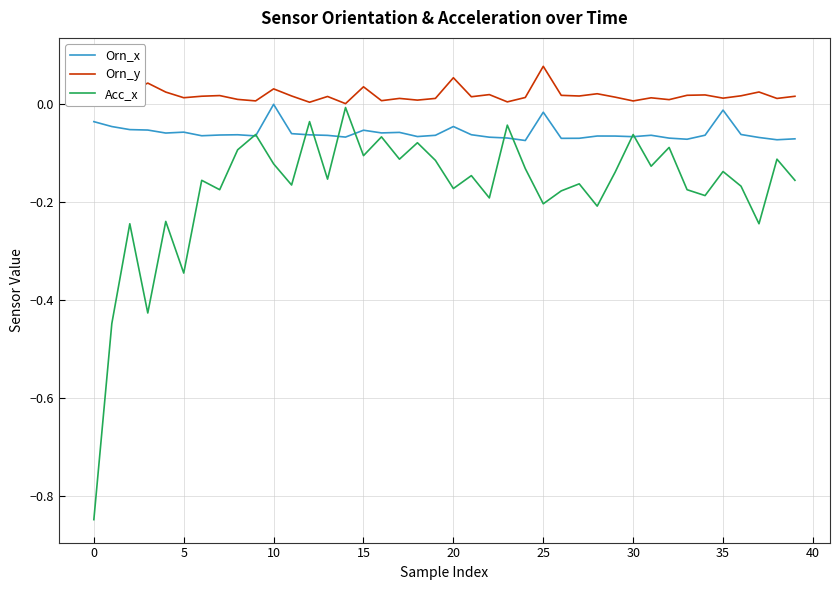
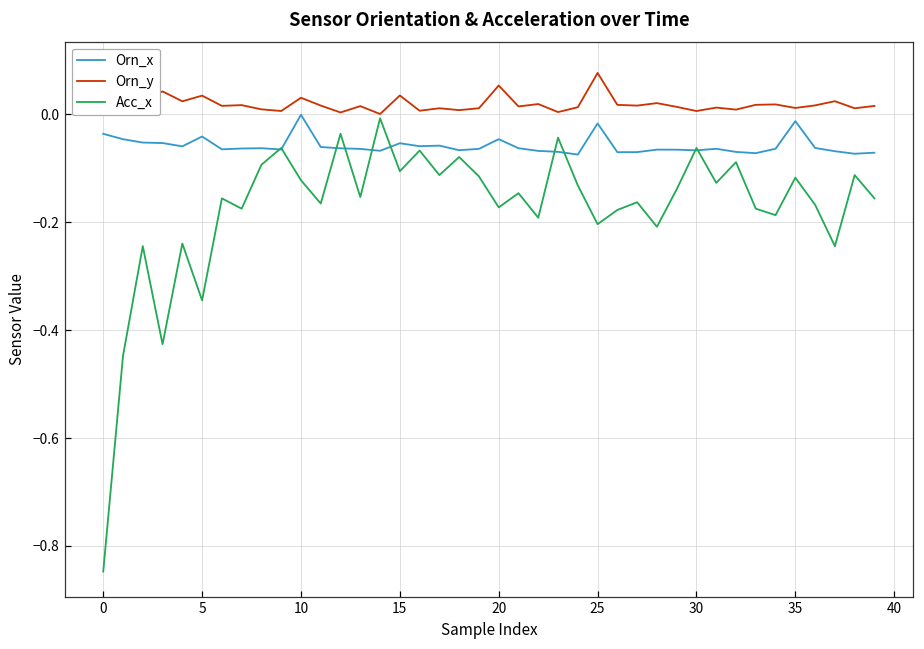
  {
    "Orn_x": {
      "0": -0.04,
-     "5": -0.06,
+     "5": -0.04,
      "10": 0.00,
      "15": -0.05,
      "20": -0.05,
      "25": -0.02,
      "35": -0.01
    },
    "Orn_y": {
-     "5": 0.01,
+     "5": 0.03,
      "10": 0.03,
      "15": 0.04,
      "20": 0.05,
      "25": 0.08,
      "30": 0.01,
      "35": 0.01
    },
    "Acc_x": {
      "0": -0.85,
      "5": -0.34,
      "10": -0.12,
      "15": -0.11,
      "20": -0.17,
      "25": -0.20,
-     "35": -0.14
+     "35": -0.12
    }
  }
